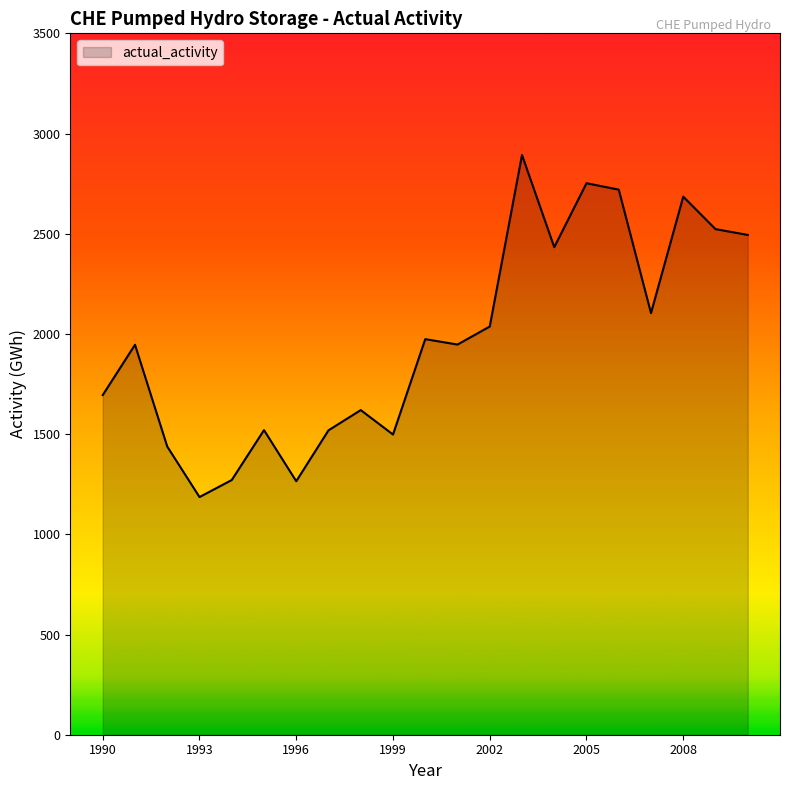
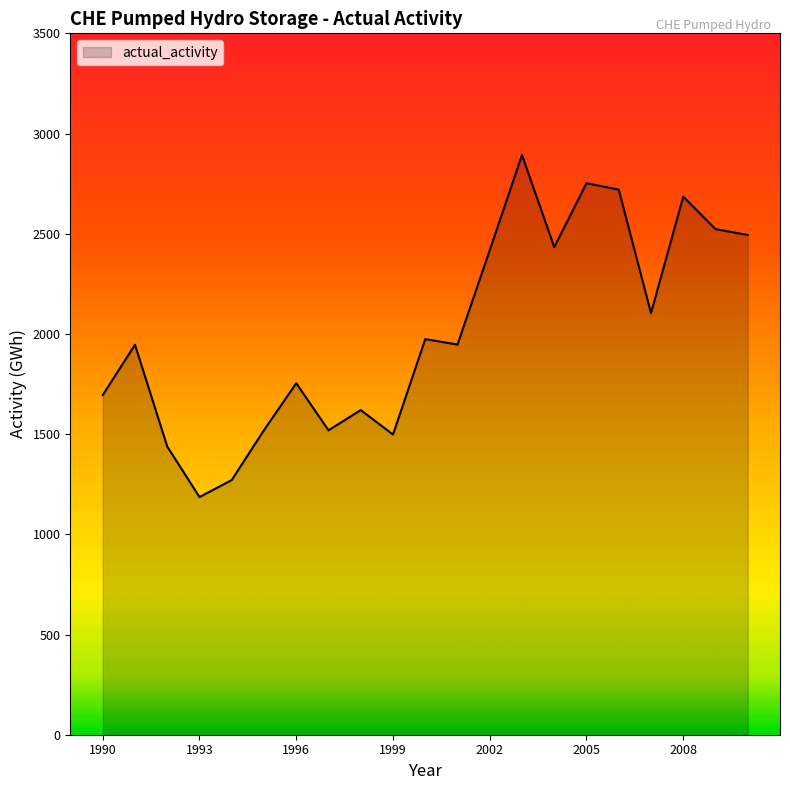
  {
    "1990": 1700,
    "1993": 1190,
-   "1996": 1270,
+   "1996": 1750,
    "1999": 1500,
-   "2002": 2040,
+   "2002": 2420,
    "2005": 2750,
    "2008": 2690
  }
